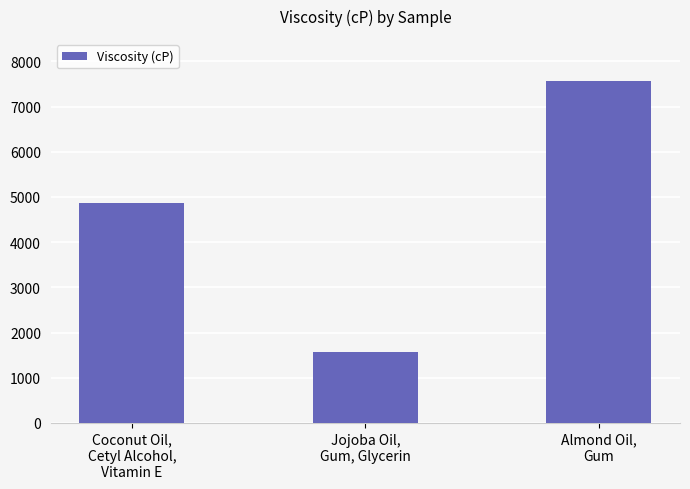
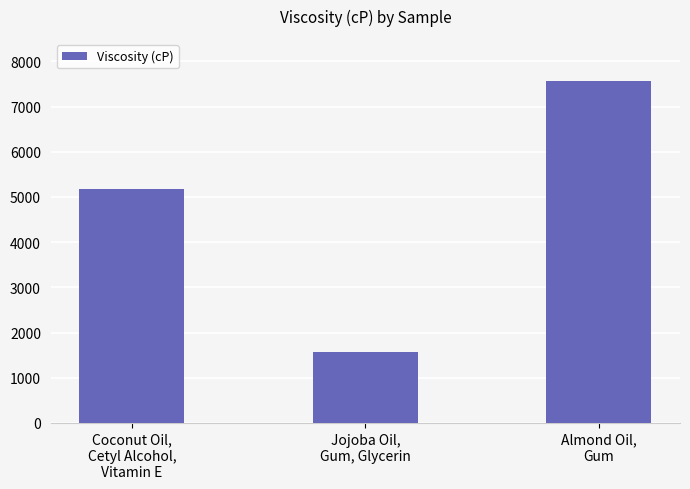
  {
-   "Coconut Oil, Cetyl Alcohol, Vitamin E": 4900,
+   "Coconut Oil, Cetyl Alcohol, Vitamin E": 5200,
    "Jojoba Oil, Gum, Glycerin": 1600,
    "Almond Oil, Gum": 7600
  }
